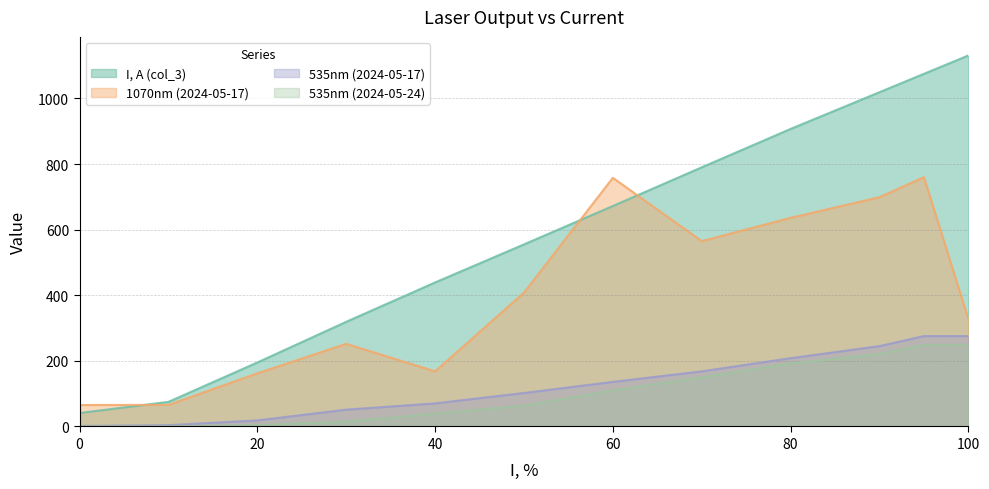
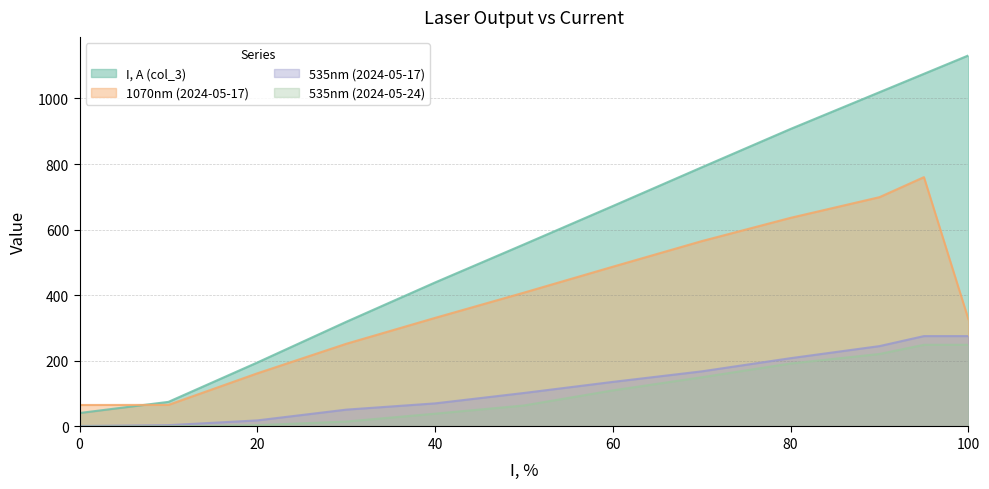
  {
    "1070nm (2024-05-17)": {
      "0": 70,
      "20": 160,
-     "40": 170,
-     "60": 760,
+     "40": 330,
+     "60": 490,
      "80": 640,
      "100": 330
    }
  }
